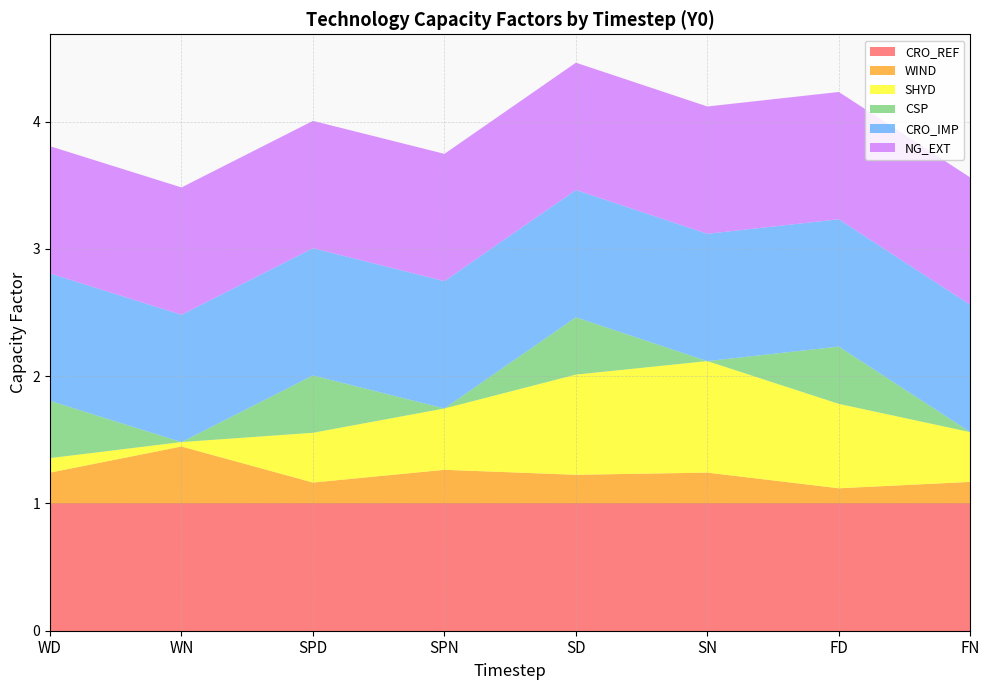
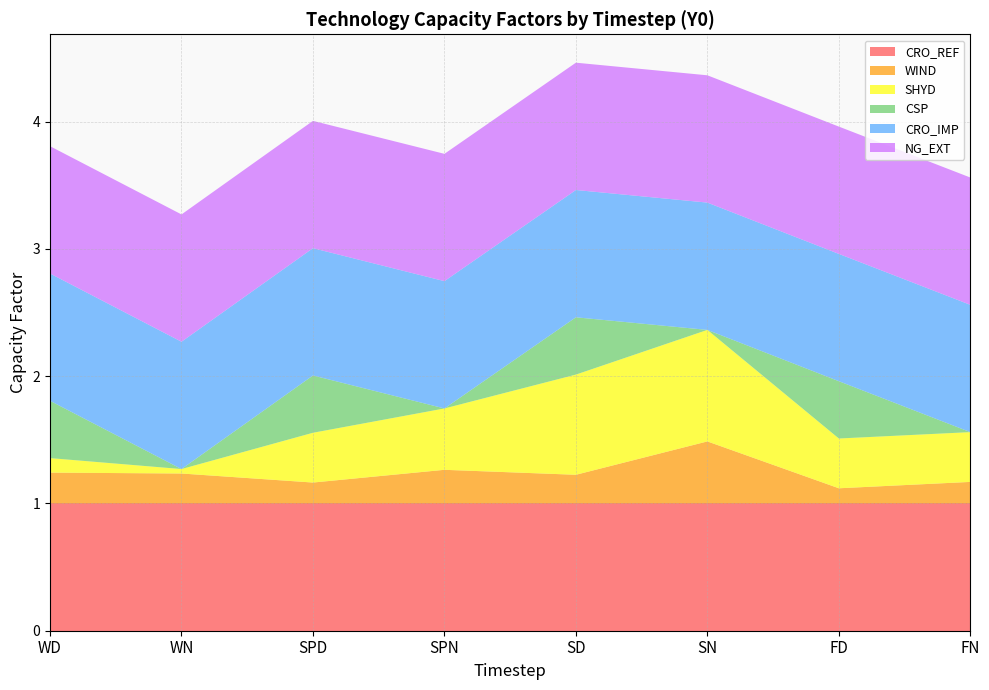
  {
    "CRO_REF": {
      "WD": 1.00,
      "WN": 1.00,
      "SPD": 1.00,
      "SPN": 1.00,
      "SD": 1.00,
      "SN": 1.00,
      "FD": 1.00,
      "FN": 1.00
    },
    "WIND": {
      "WD": 0.24,
-     "WN": 0.45,
+     "WN": 0.23,
      "SPD": 0.16,
      "SPN": 0.26,
      "SD": 0.23,
-     "SN": 0.24,
+     "SN": 0.49,
      "FD": 0.12,
      "FN": 0.17
    },
    "SHYD": {
      "WD": 0.11,
      "SPD": 0.39,
      "SD": 0.79,
-     "FD": 0.66
+     "FD": 0.39
    },
    "CSP": {
      "WD": 0.45,
      "SPD": 0.45,
      "SD": 0.45,
      "FD": 0.45
    },
    "CRO_IMP": {
      "WD": 1.00,
      "WN": 1.00,
      "SPD": 1.00,
      "SPN": 1.00,
      "SD": 1.00,
      "SN": 1.00,
      "FD": 1.00,
      "FN": 1.00
    },
    "NG_EXT": {
      "WD": 1.00,
      "WN": 1.00,
      "SPD": 1.00,
      "SPN": 1.00,
      "SD": 1.00,
      "SN": 1.00,
      "FD": 1.00,
      "FN": 1.00
    }
  }
